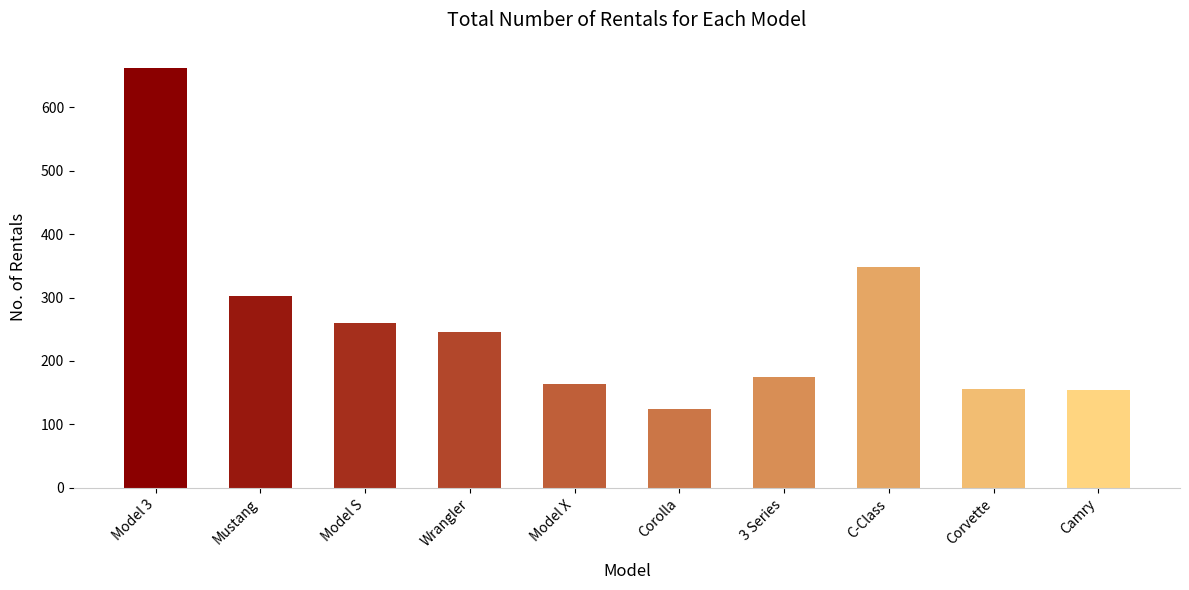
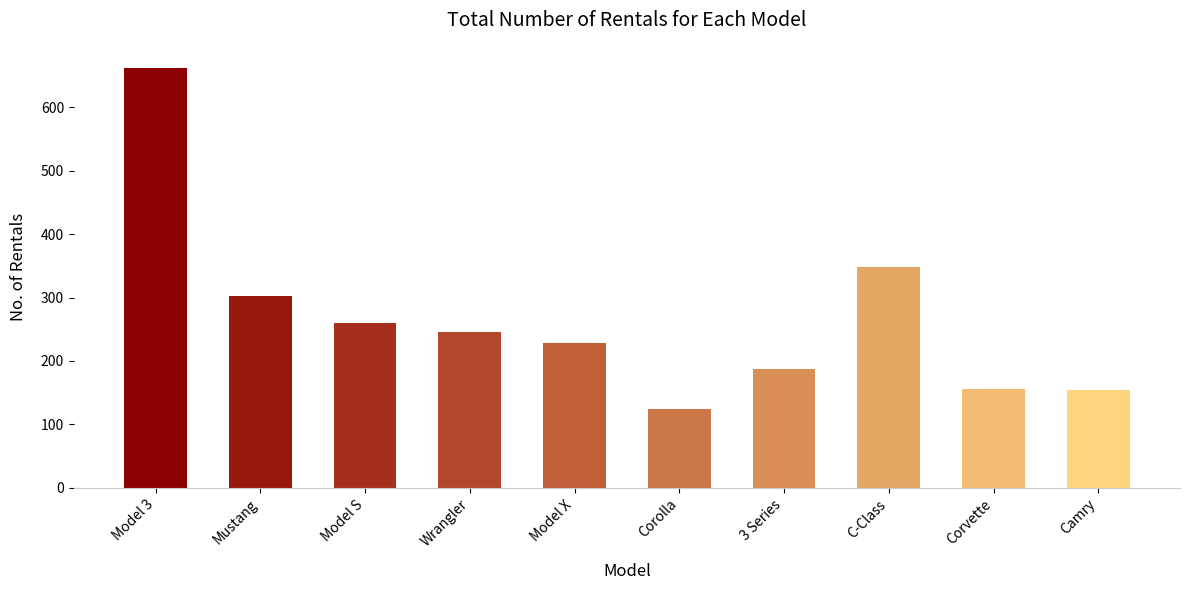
  {
    "Model 3": 660,
    "Mustang": 300,
    "Model S": 260,
    "Wrangler": 250,
-   "Model X": 160,
+   "Model X": 230,
    "Corolla": 120,
-   "3 Series": 180,
+   "3 Series": 190,
    "C-Class": 350,
    "Corvette": 160,
    "Camry": 150
  }
